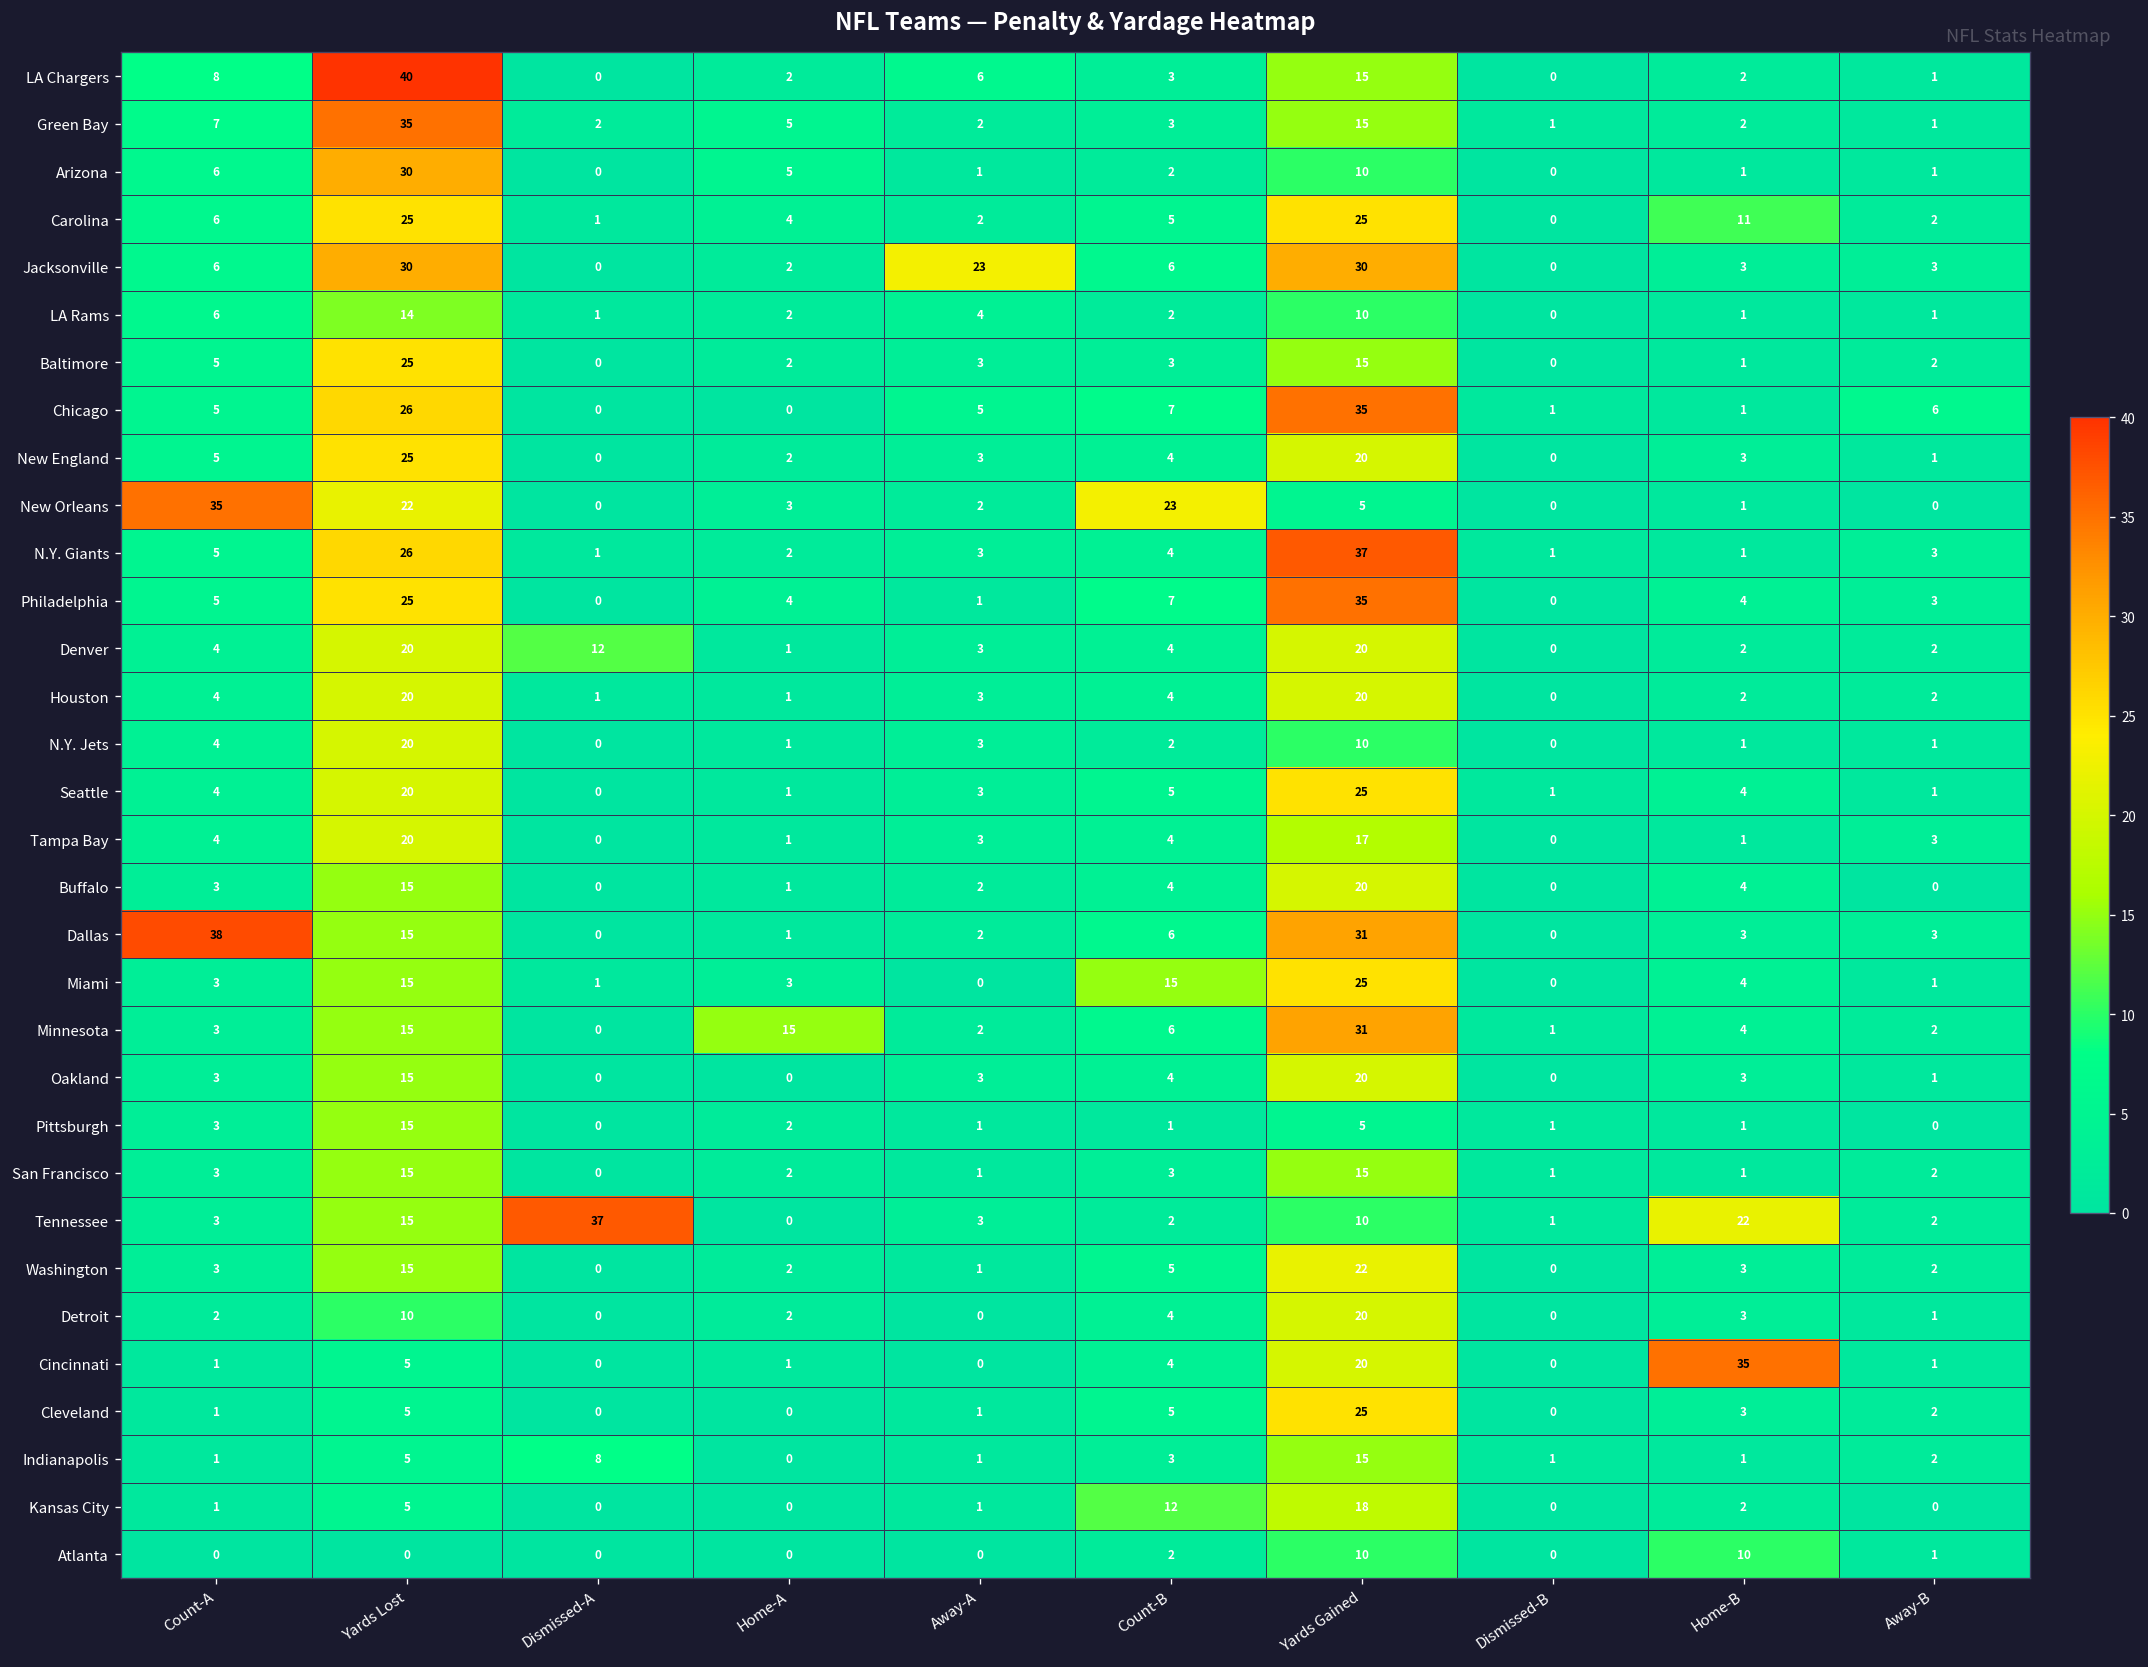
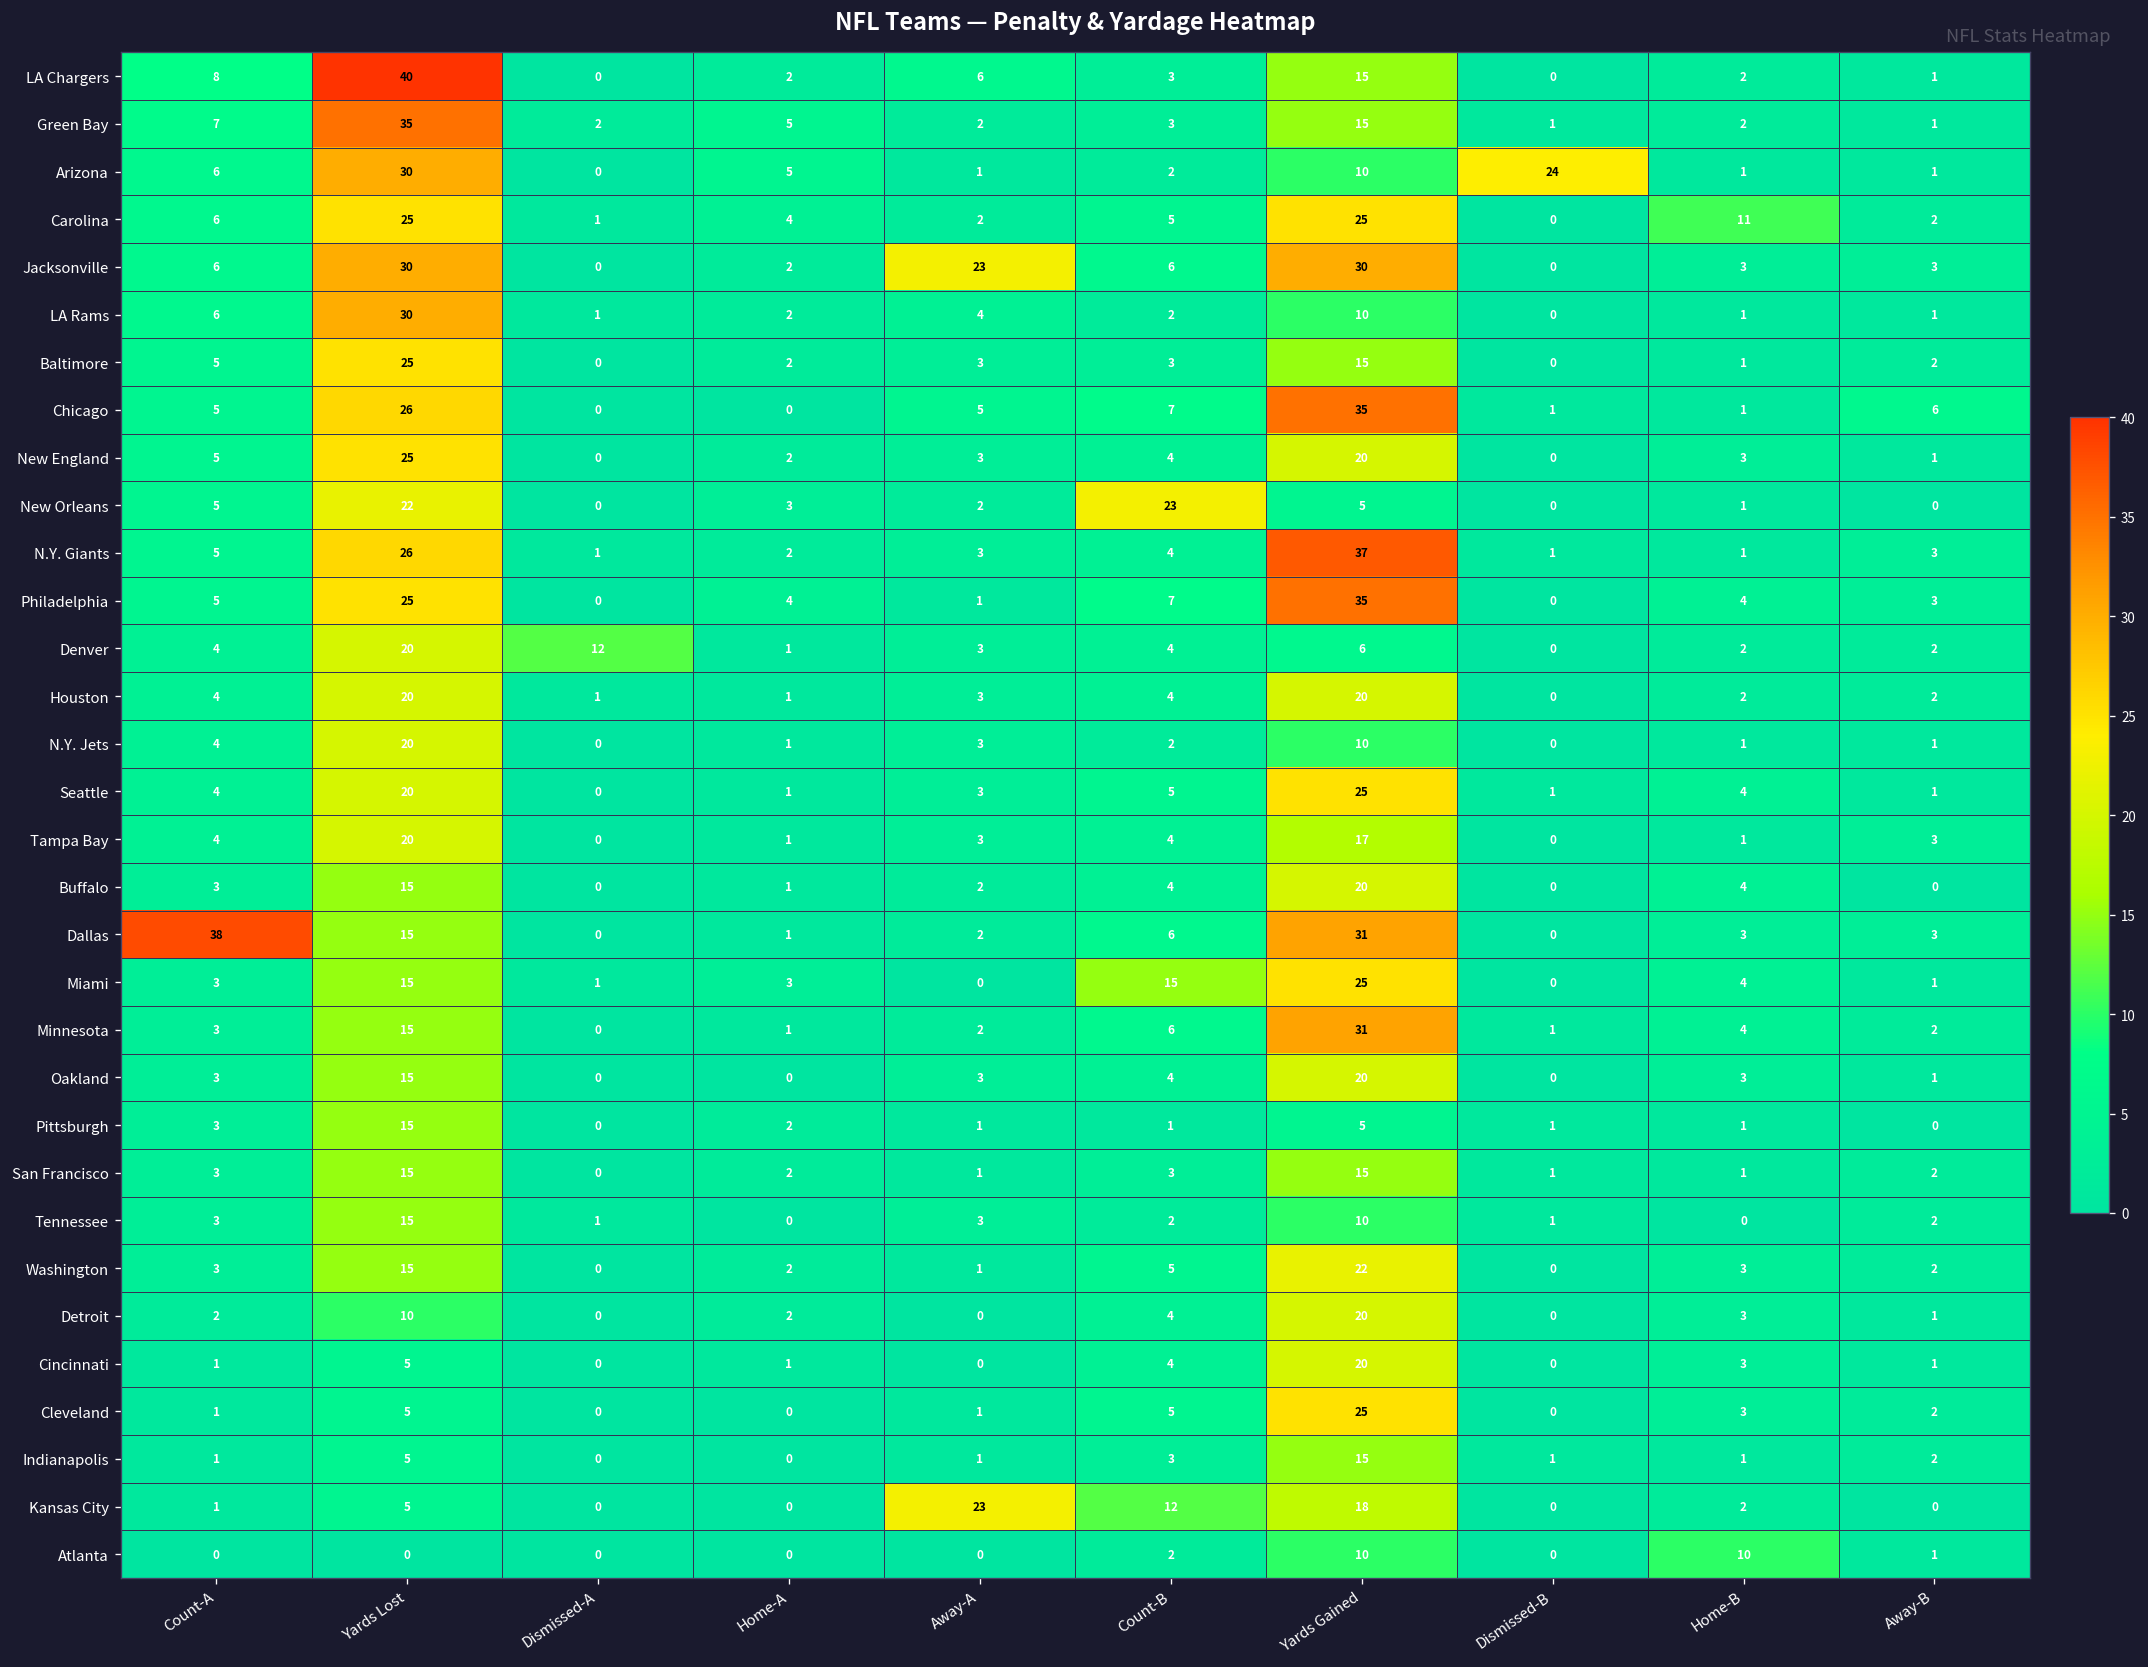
  {
    "Arizona": {
      "Count-A": 6,
      "Yards Lost": 30,
      "Dismissed-A": 0,
      "Home-A": 5,
      "Away-A": 1,
      "Count-B": 2,
      "Yards Gained": 10,
-     "Dismissed-B": 0,
+     "Dismissed-B": 24,
      "Home-B": 1,
      "Away-B": 1
    },
    "LA Rams": {
      "Count-A": 6,
-     "Yards Lost": 14,
+     "Yards Lost": 30,
      "Dismissed-A": 1,
      "Home-A": 2,
      "Away-A": 4,
      "Count-B": 2,
      "Yards Gained": 10,
      "Dismissed-B": 0,
      "Home-B": 1,
      "Away-B": 1
    },
    "New Orleans": {
-     "Count-A": 35,
+     "Count-A": 5,
      "Yards Lost": 22,
      "Dismissed-A": 0,
      "Home-A": 3,
      "Away-A": 2,
      "Count-B": 23,
      "Yards Gained": 5,
      "Dismissed-B": 0,
      "Home-B": 1,
      "Away-B": 0
    },
    "Denver": {
      "Count-A": 4,
      "Yards Lost": 20,
      "Dismissed-A": 12,
      "Home-A": 1,
      "Away-A": 3,
      "Count-B": 4,
-     "Yards Gained": 20,
+     "Yards Gained": 6,
      "Dismissed-B": 0,
      "Home-B": 2,
      "Away-B": 2
    },
    "Minnesota": {
      "Count-A": 3,
      "Yards Lost": 15,
      "Dismissed-A": 0,
-     "Home-A": 15,
+     "Home-A": 1,
      "Away-A": 2,
      "Count-B": 6,
      "Yards Gained": 31,
      "Dismissed-B": 1,
      "Home-B": 4,
      "Away-B": 2
    },
    "Tennessee": {
      "Count-A": 3,
      "Yards Lost": 15,
-     "Dismissed-A": 37,
+     "Dismissed-A": 1,
      "Home-A": 0,
      "Away-A": 3,
      "Count-B": 2,
      "Yards Gained": 10,
      "Dismissed-B": 1,
-     "Home-B": 22,
+     "Home-B": 0,
      "Away-B": 2
    },
    "Cincinnati": {
      "Count-A": 1,
      "Yards Lost": 5,
      "Dismissed-A": 0,
      "Home-A": 1,
      "Away-A": 0,
      "Count-B": 4,
      "Yards Gained": 20,
      "Dismissed-B": 0,
-     "Home-B": 35,
+     "Home-B": 3,
      "Away-B": 1
    },
    "Indianapolis": {
      "Count-A": 1,
      "Yards Lost": 5,
-     "Dismissed-A": 8,
+     "Dismissed-A": 0,
      "Home-A": 0,
      "Away-A": 1,
      "Count-B": 3,
      "Yards Gained": 15,
      "Dismissed-B": 1,
      "Home-B": 1,
      "Away-B": 2
    },
    "Kansas City": {
      "Count-A": 1,
      "Yards Lost": 5,
      "Dismissed-A": 0,
      "Home-A": 0,
-     "Away-A": 1,
+     "Away-A": 23,
      "Count-B": 12,
      "Yards Gained": 18,
      "Dismissed-B": 0,
      "Home-B": 2,
      "Away-B": 0
    }
  }
